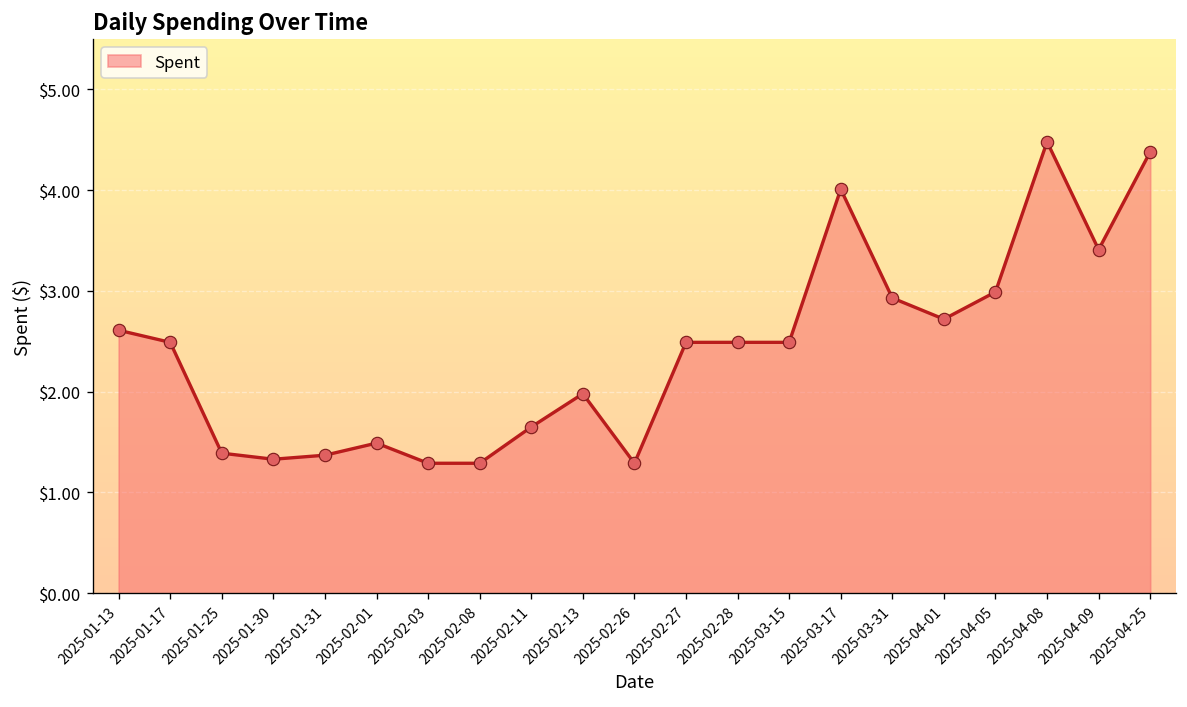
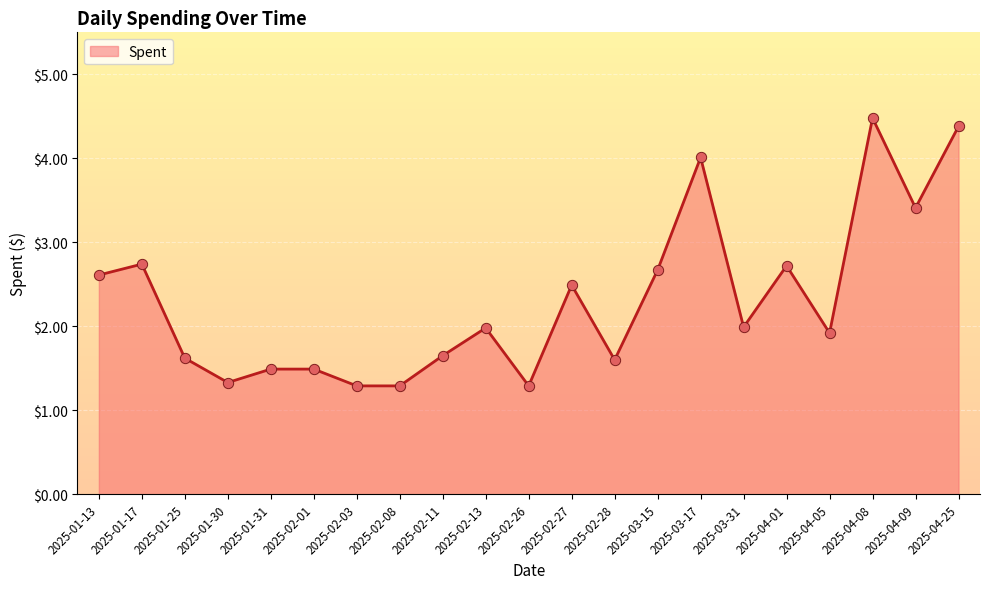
  {
    "2025-01-13": "$2.6",
-   "2025-01-17": "$2.5",
-   "2025-01-25": "$1.4",
+   "2025-01-17": "$2.7",
+   "2025-01-25": "$1.6",
    "2025-01-30": "$1.3",
-   "2025-01-31": "$1.4",
+   "2025-01-31": "$1.5",
    "2025-02-01": "$1.5",
    "2025-02-03": "$1.3",
    "2025-02-08": "$1.3",
    "2025-02-11": "$1.7",
    "2025-02-13": "$2.0",
    "2025-02-26": "$1.3",
    "2025-02-27": "$2.5",
-   "2025-02-28": "$2.5",
-   "2025-03-15": "$2.5",
+   "2025-02-28": "$1.6",
+   "2025-03-15": "$2.7",
    "2025-03-17": "$4.0",
-   "2025-03-31": "$2.9",
+   "2025-03-31": "$2.0",
    "2025-04-01": "$2.7",
-   "2025-04-05": "$3.0",
+   "2025-04-05": "$1.9",
    "2025-04-08": "$4.5",
    "2025-04-09": "$3.4",
    "2025-04-25": "$4.4"
  }
